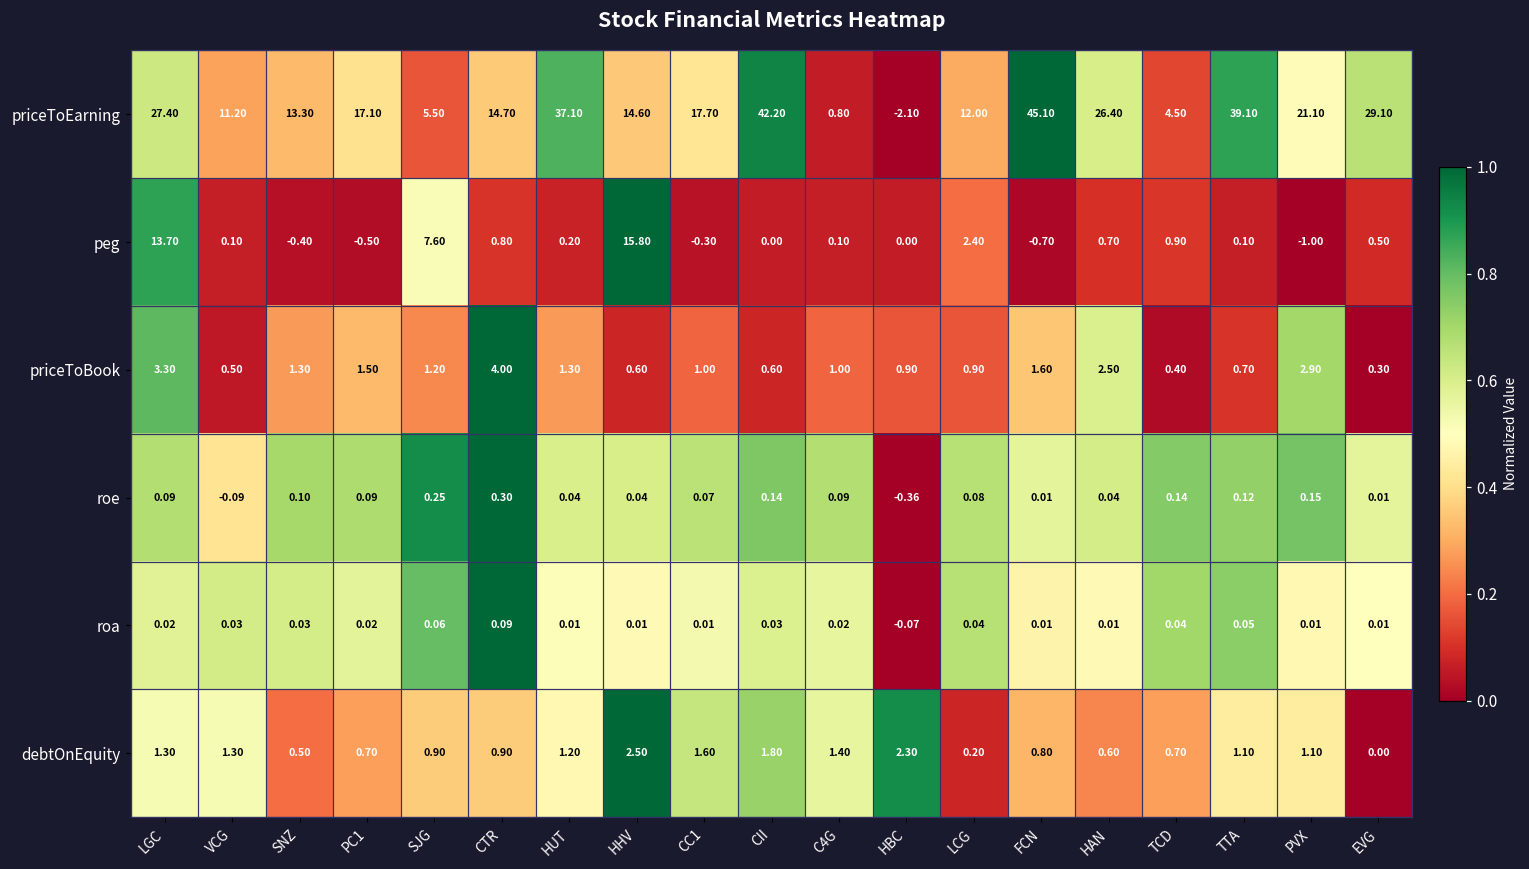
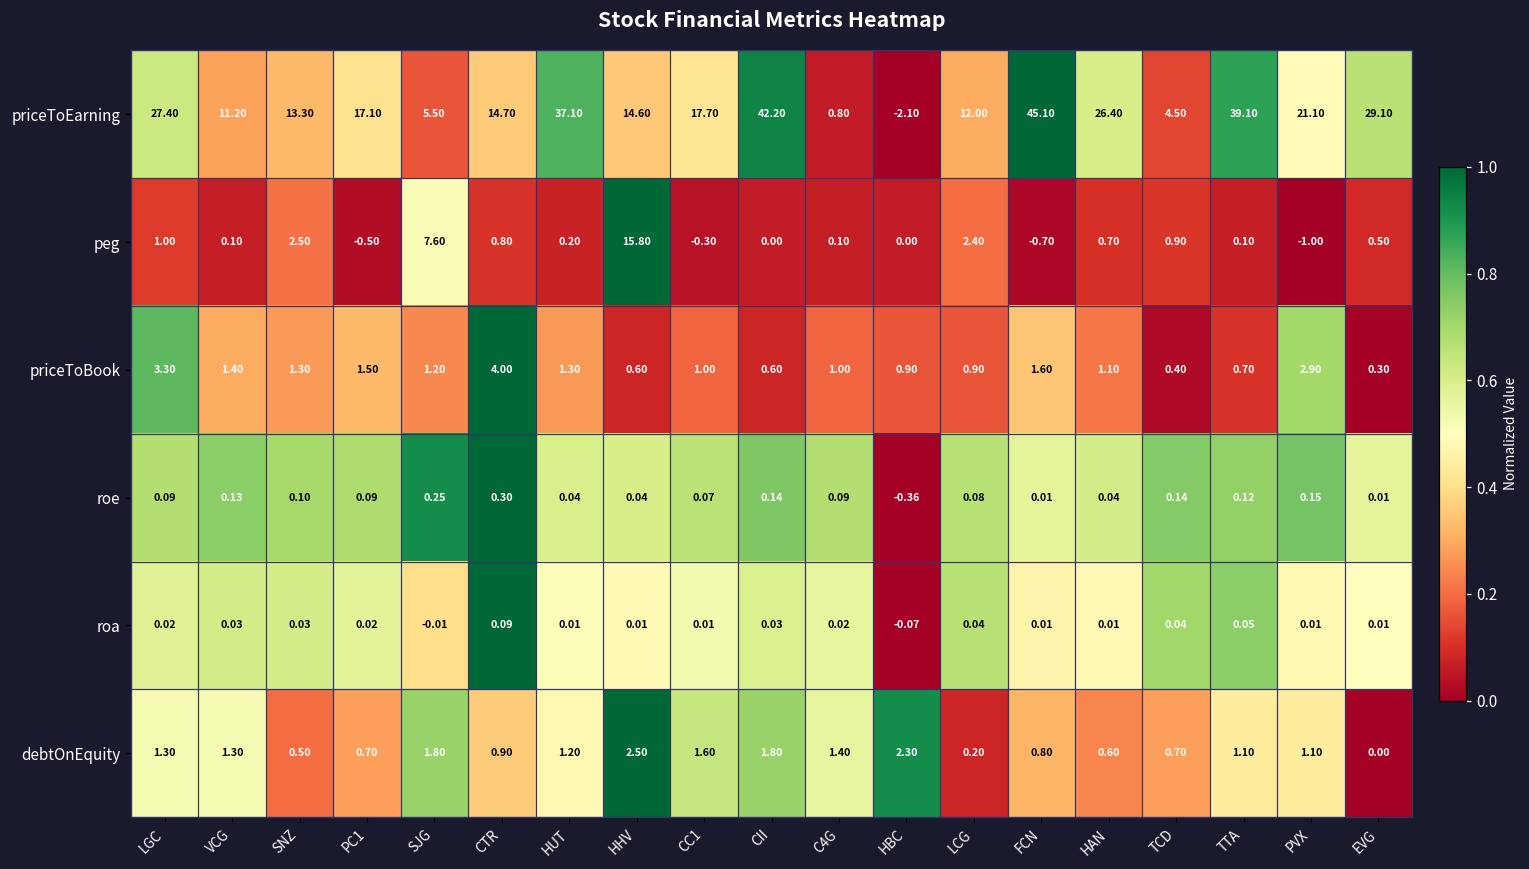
  {
    "priceToEarning": {
      "LGC": 27.40,
      "VCG": 11.20,
      "SNZ": 13.30,
      "PC1": 17.10,
      "SJG": 5.50,
      "CTR": 14.70,
      "HUT": 37.10,
      "HHV": 14.60,
      "CC1": 17.70,
      "CII": 42.20,
      "C4G": 0.80,
      "HBC": -2.10,
      "LCG": 12.00,
      "FCN": 45.10,
      "HAN": 26.40,
      "TCD": 4.50,
      "TTA": 39.10,
      "PVX": 21.10,
      "EVG": 29.10
    },
    "peg": {
-     "LGC": 13.70,
+     "LGC": 1.00,
      "VCG": 0.10,
-     "SNZ": -0.40,
+     "SNZ": 2.50,
      "PC1": -0.50,
      "SJG": 7.60,
      "CTR": 0.80,
      "HUT": 0.20,
      "HHV": 15.80,
      "CC1": -0.30,
      "CII": 0.00,
      "C4G": 0.10,
      "HBC": 0.00,
      "LCG": 2.40,
      "FCN": -0.70,
      "HAN": 0.70,
      "TCD": 0.90,
      "TTA": 0.10,
      "PVX": -1.00,
      "EVG": 0.50
    },
    "priceToBook": {
      "LGC": 3.30,
-     "VCG": 0.50,
+     "VCG": 1.40,
      "SNZ": 1.30,
      "PC1": 1.50,
      "SJG": 1.20,
      "CTR": 4.00,
      "HUT": 1.30,
      "HHV": 0.60,
      "CC1": 1.00,
      "CII": 0.60,
      "C4G": 1.00,
      "HBC": 0.90,
      "LCG": 0.90,
      "FCN": 1.60,
-     "HAN": 2.50,
+     "HAN": 1.10,
      "TCD": 0.40,
      "TTA": 0.70,
      "PVX": 2.90,
      "EVG": 0.30
    },
    "roe": {
      "LGC": 0.09,
-     "VCG": -0.09,
+     "VCG": 0.13,
      "SNZ": 0.10,
      "PC1": 0.09,
      "SJG": 0.25,
      "CTR": 0.30,
      "HUT": 0.04,
      "HHV": 0.04,
      "CC1": 0.07,
      "CII": 0.14,
      "C4G": 0.09,
      "HBC": -0.36,
      "LCG": 0.08,
      "FCN": 0.01,
      "HAN": 0.04,
      "TCD": 0.14,
      "TTA": 0.12,
      "PVX": 0.15,
      "EVG": 0.01
    },
    "roa": {
      "LGC": 0.02,
      "VCG": 0.03,
      "SNZ": 0.03,
      "PC1": 0.02,
-     "SJG": 0.06,
+     "SJG": -0.01,
      "CTR": 0.09,
      "HUT": 0.01,
      "HHV": 0.01,
      "CC1": 0.01,
      "CII": 0.03,
      "C4G": 0.02,
      "HBC": -0.07,
      "LCG": 0.04,
      "FCN": 0.01,
      "HAN": 0.01,
      "TCD": 0.04,
      "TTA": 0.05,
      "PVX": 0.01,
      "EVG": 0.01
    },
    "debtOnEquity": {
      "LGC": 1.30,
      "VCG": 1.30,
      "SNZ": 0.50,
      "PC1": 0.70,
-     "SJG": 0.90,
+     "SJG": 1.80,
      "CTR": 0.90,
      "HUT": 1.20,
      "HHV": 2.50,
      "CC1": 1.60,
      "CII": 1.80,
      "C4G": 1.40,
      "HBC": 2.30,
      "LCG": 0.20,
      "FCN": 0.80,
      "HAN": 0.60,
      "TCD": 0.70,
      "TTA": 1.10,
      "PVX": 1.10,
      "EVG": 0.00
    }
  }
